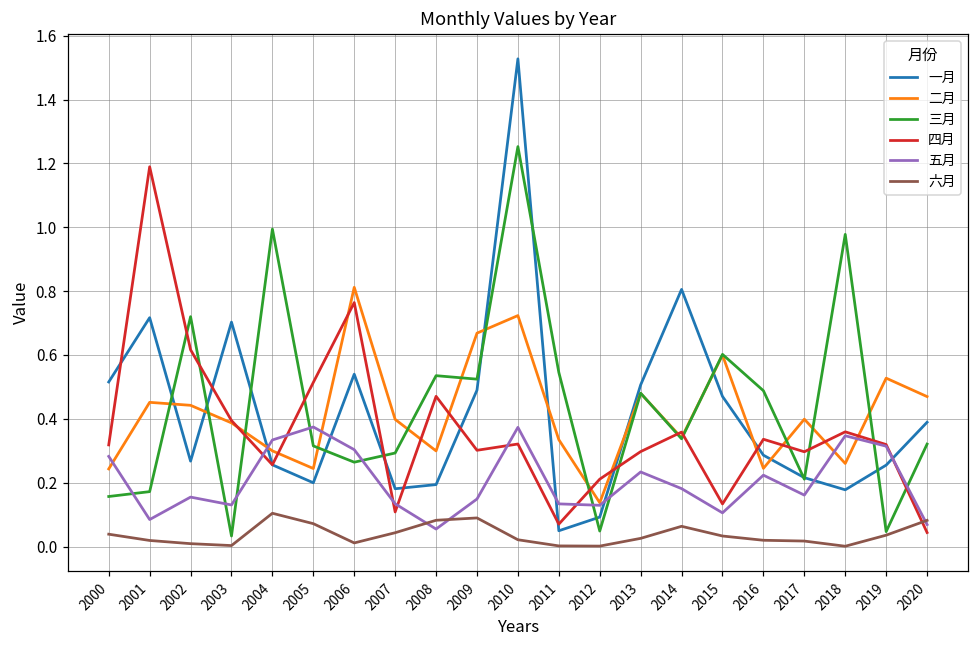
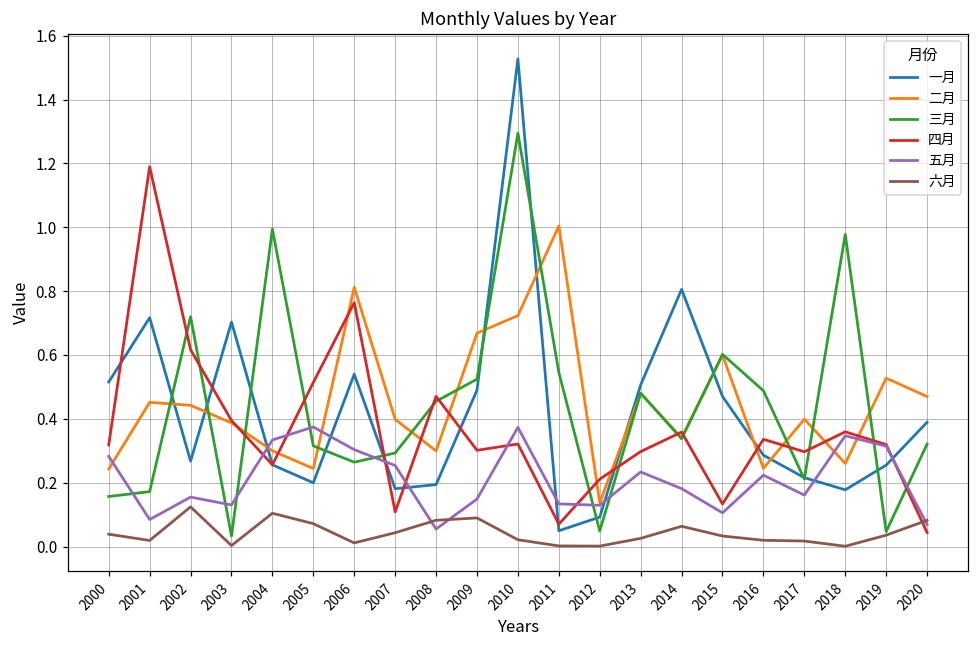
  {
    "一月": {
      "2000": 0.52,
      "2001": 0.72,
      "2002": 0.27,
      "2003": 0.70,
      "2005": 0.20,
      "2006": 0.54,
      "2007": 0.18,
      "2008": 0.19,
      "2009": 0.49,
      "2010": 1.53,
      "2011": 0.05,
      "2012": 0.09,
      "2013": 0.51,
      "2014": 0.81,
      "2015": 0.47,
      "2016": 0.29,
      "2018": 0.18,
      "2019": 0.25,
      "2020": 0.39
    },
    "二月": {
      "2000": 0.24,
      "2001": 0.45,
      "2002": 0.44,
      "2004": 0.30,
      "2005": 0.24,
      "2006": 0.81,
      "2007": 0.40,
      "2008": 0.30,
      "2009": 0.67,
      "2010": 0.72,
-     "2011": 0.33,
+     "2011": 1.00,
      "2016": 0.24,
      "2017": 0.40,
      "2018": 0.26,
      "2019": 0.53,
      "2020": 0.47
    },
    "三月": {
      "2000": 0.16,
      "2001": 0.17,
      "2002": 0.72,
      "2003": 0.03,
      "2004": 0.99,
      "2005": 0.32,
      "2006": 0.26,
      "2007": 0.29,
-     "2008": 0.54,
+     "2008": 0.46,
      "2009": 0.52,
-     "2010": 1.25,
+     "2010": 1.29,
      "2011": 0.55,
      "2012": 0.05,
      "2016": 0.49,
      "2018": 0.98,
      "2019": 0.05,
      "2020": 0.32
    },
    "四月": {
      "2000": 0.32,
      "2001": 1.19,
      "2002": 0.62,
      "2005": 0.51,
      "2006": 0.76,
      "2007": 0.11,
      "2008": 0.47,
      "2009": 0.30,
      "2010": 0.32,
      "2011": 0.07,
      "2012": 0.21,
      "2013": 0.30,
      "2014": 0.36,
      "2015": 0.13,
      "2016": 0.34,
      "2017": 0.30,
      "2018": 0.36,
      "2020": 0.04
    },
    "五月": {
      "2000": 0.28,
      "2001": 0.08,
      "2002": 0.15,
      "2003": 0.13,
      "2004": 0.33,
      "2005": 0.37,
      "2006": 0.30,
-     "2007": 0.13,
+     "2007": 0.25,
      "2008": 0.05,
      "2009": 0.15,
      "2010": 0.37,
      "2011": 0.13,
      "2013": 0.23,
      "2014": 0.18,
      "2015": 0.11,
      "2016": 0.22,
      "2017": 0.16,
      "2018": 0.35,
      "2020": 0.07
    },
    "六月": {
      "2000": 0.04,
      "2001": 0.02,
-     "2002": 0.01,
+     "2002": 0.12,
      "2003": 0.00,
      "2004": 0.10,
      "2005": 0.07,
      "2006": 0.01,
      "2007": 0.04,
      "2008": 0.08,
      "2009": 0.09,
      "2010": 0.02,
      "2011": 0.00,
      "2012": 0.00,
      "2013": 0.03,
      "2014": 0.06,
      "2015": 0.03,
      "2016": 0.02,
      "2017": 0.02,
      "2018": 0.00,
      "2019": 0.04,
      "2020": 0.08
    }
  }
